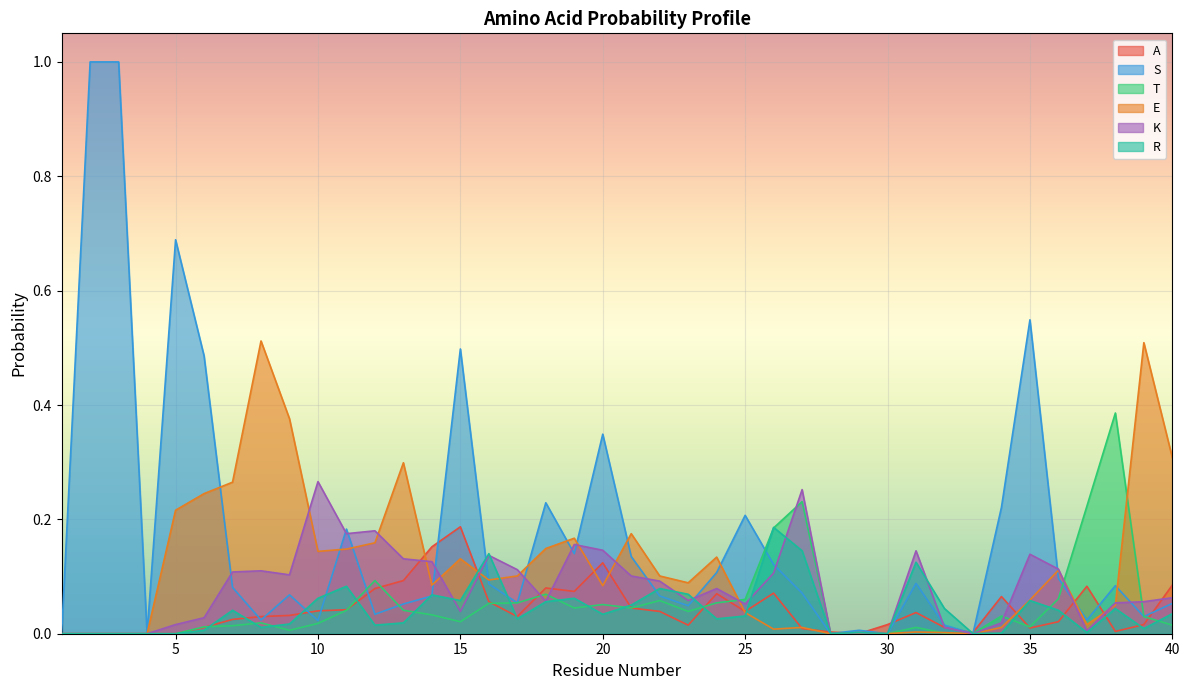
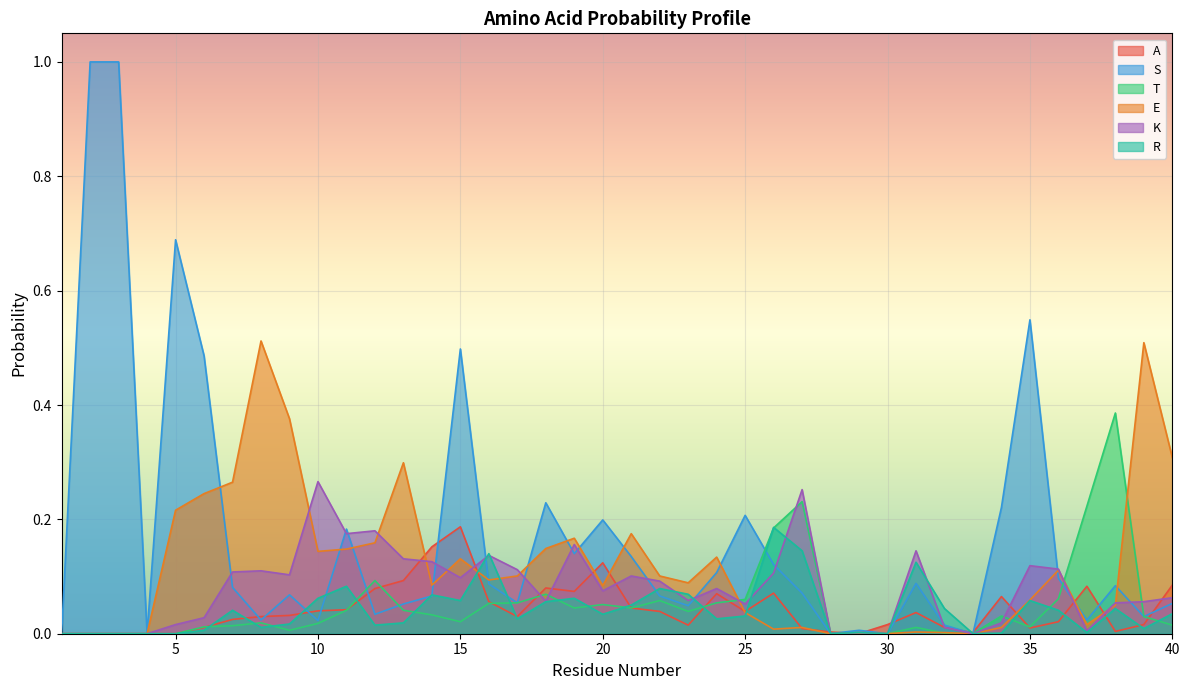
  {
    "S": {
      "5": 0.69,
      "10": 0.02,
      "15": 0.50,
-     "20": 0.35,
+     "20": 0.20,
      "25": 0.21,
      "35": 0.55,
      "40": 0.05
    },
    "K": {
      "5": 0.02,
      "10": 0.27,
-     "15": 0.04,
-     "20": 0.15,
+     "15": 0.10,
+     "20": 0.08,
      "25": 0.05,
-     "35": 0.14,
+     "35": 0.12,
      "40": 0.06
    }
  }
